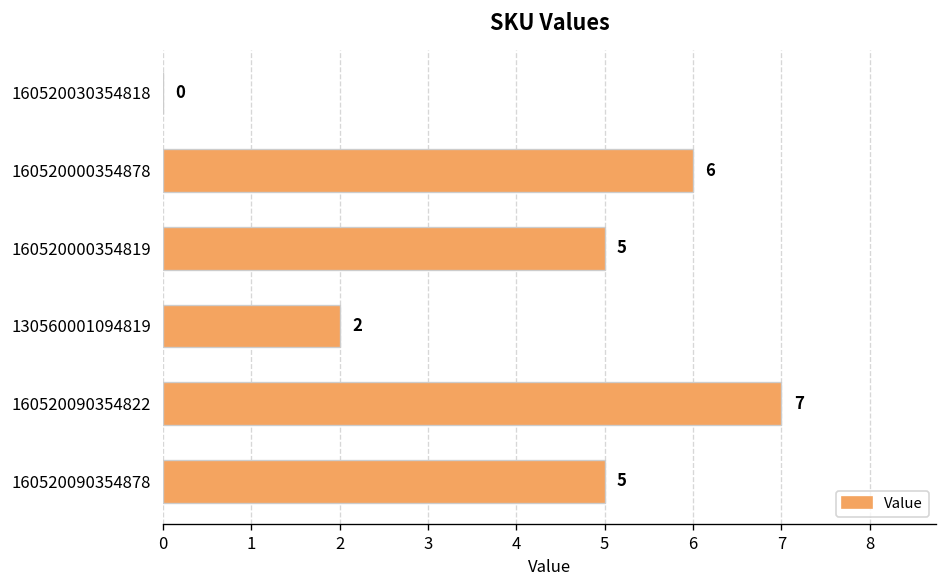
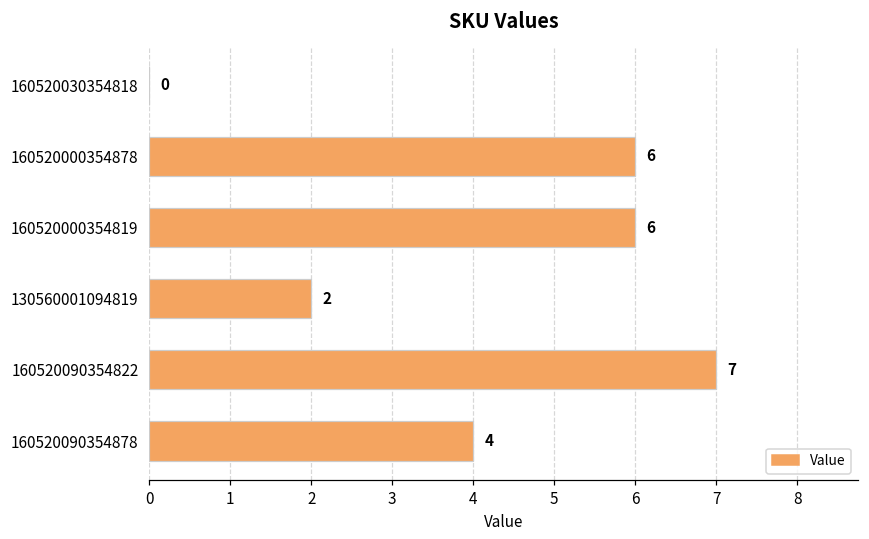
  {
    "160520030354818": 0,
    "160520000354878": 6,
-   "160520000354819": 5,
+   "160520000354819": 6,
    "130560001094819": 2,
    "160520090354822": 7,
-   "160520090354878": 5
+   "160520090354878": 4
  }
